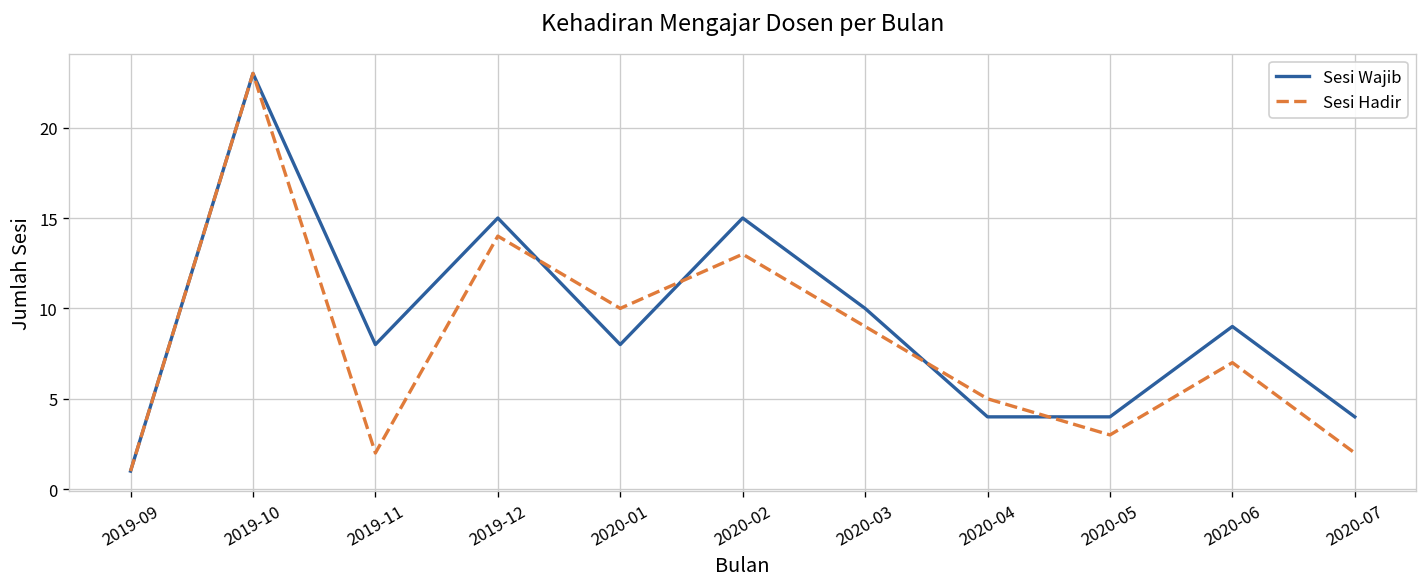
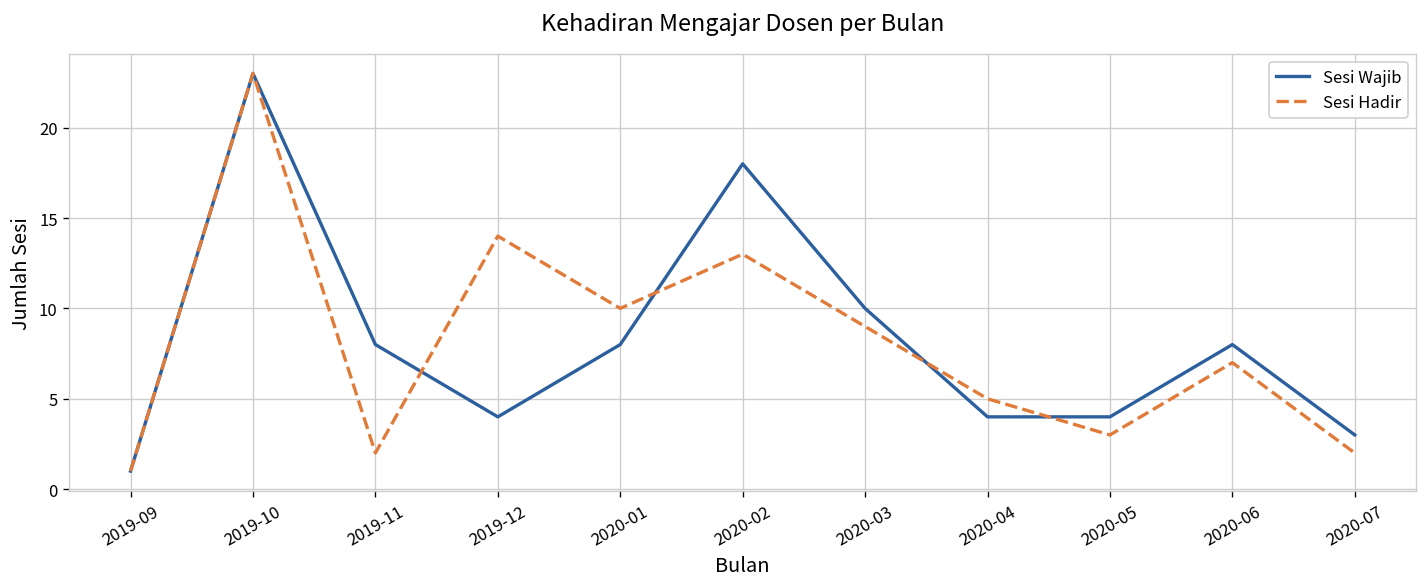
  {
    "Sesi Wajib": {
      "2019-11": 8,
-     "2019-12": 15,
+     "2019-12": 4,
      "2020-01": 8,
-     "2020-02": 15,
+     "2020-02": 18,
      "2020-03": 10,
      "2020-04": 4,
      "2020-05": 4,
-     "2020-06": 9,
-     "2020-07": 4
+     "2020-06": 8,
+     "2020-07": 3
    },
    "Sesi Hadir": {
      "2019-11": 2,
      "2019-12": 14,
      "2020-01": 10,
      "2020-02": 13,
      "2020-03": 9,
      "2020-04": 5,
      "2020-05": 3,
      "2020-06": 7,
      "2020-07": 2
    }
  }
